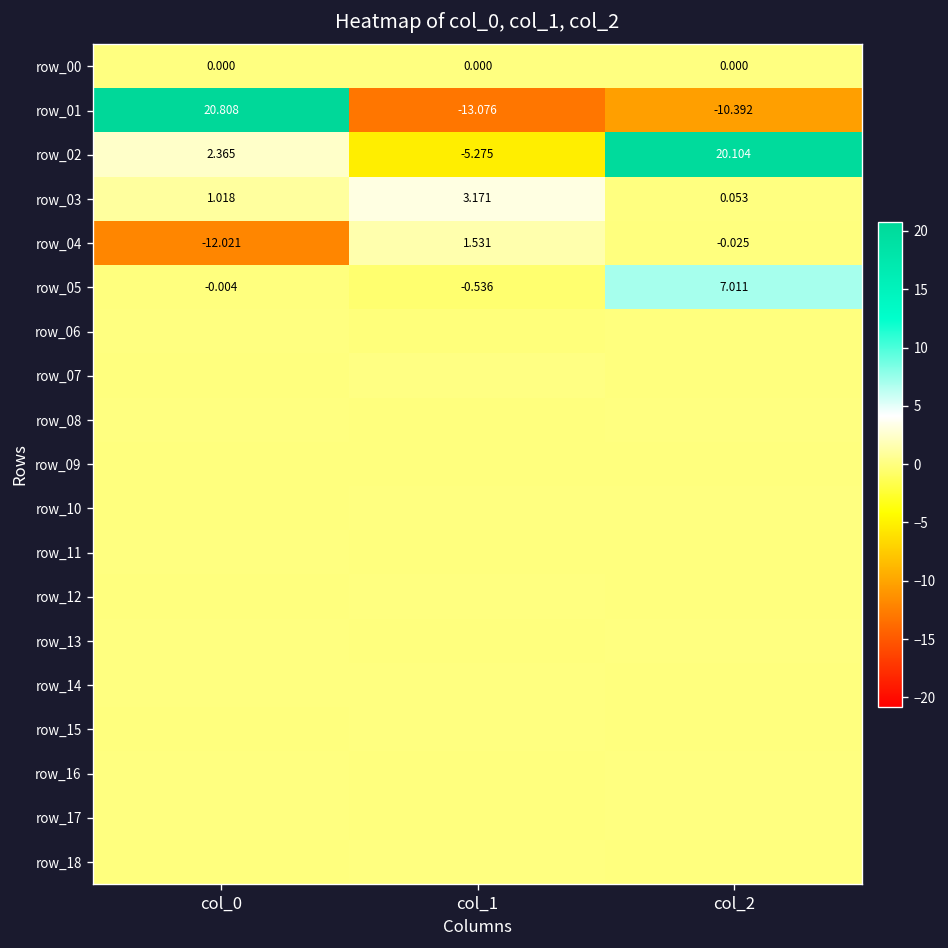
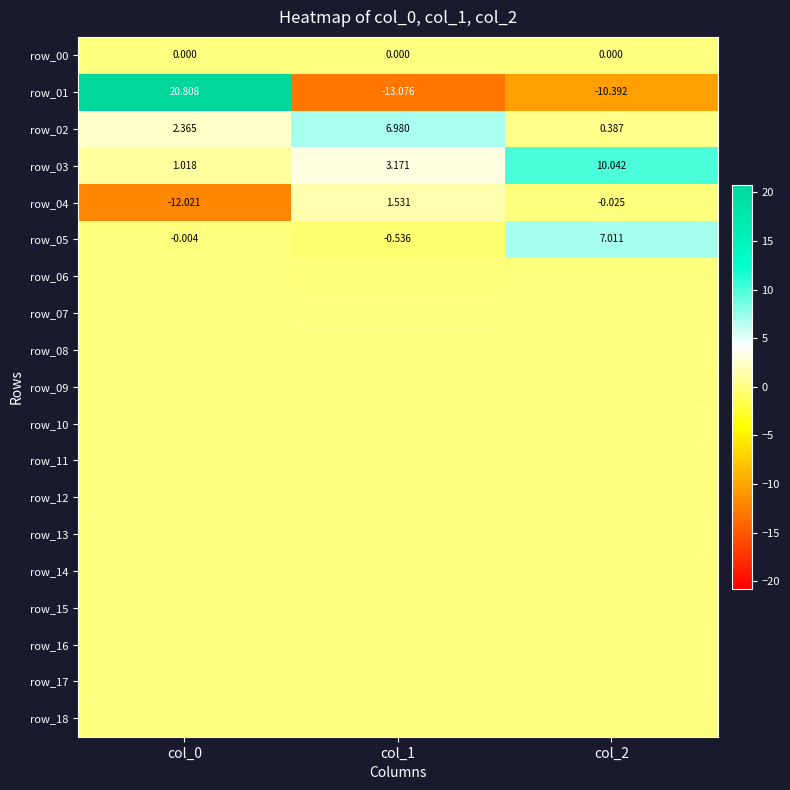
  {
    "row_00": {
      "col_0": 0.000,
      "col_1": 0.000,
      "col_2": 0.000
    },
    "row_01": {
      "col_0": 20.808,
      "col_1": -13.076,
      "col_2": -10.392
    },
    "row_02": {
      "col_0": 2.365,
-     "col_1": -5.275,
-     "col_2": 20.104
+     "col_1": 6.980,
+     "col_2": 0.387
    },
    "row_03": {
      "col_0": 1.018,
      "col_1": 3.171,
-     "col_2": 0.053
+     "col_2": 10.042
    },
    "row_04": {
      "col_0": -12.021,
      "col_1": 1.531,
      "col_2": -0.025
    },
    "row_05": {
      "col_0": -0.004,
      "col_1": -0.536,
      "col_2": 7.011
    }
  }
